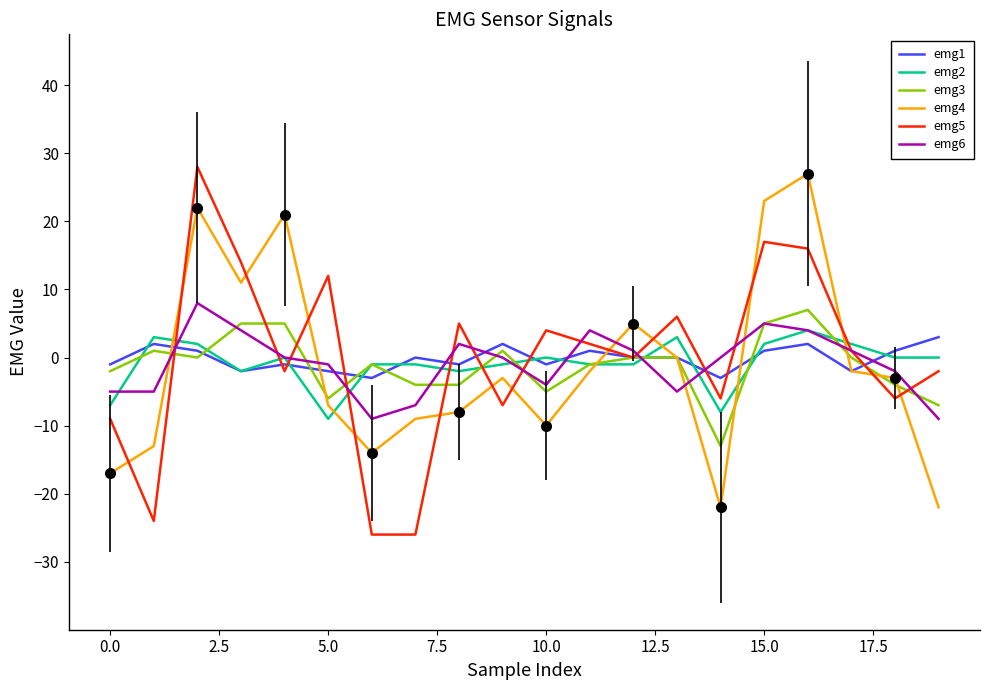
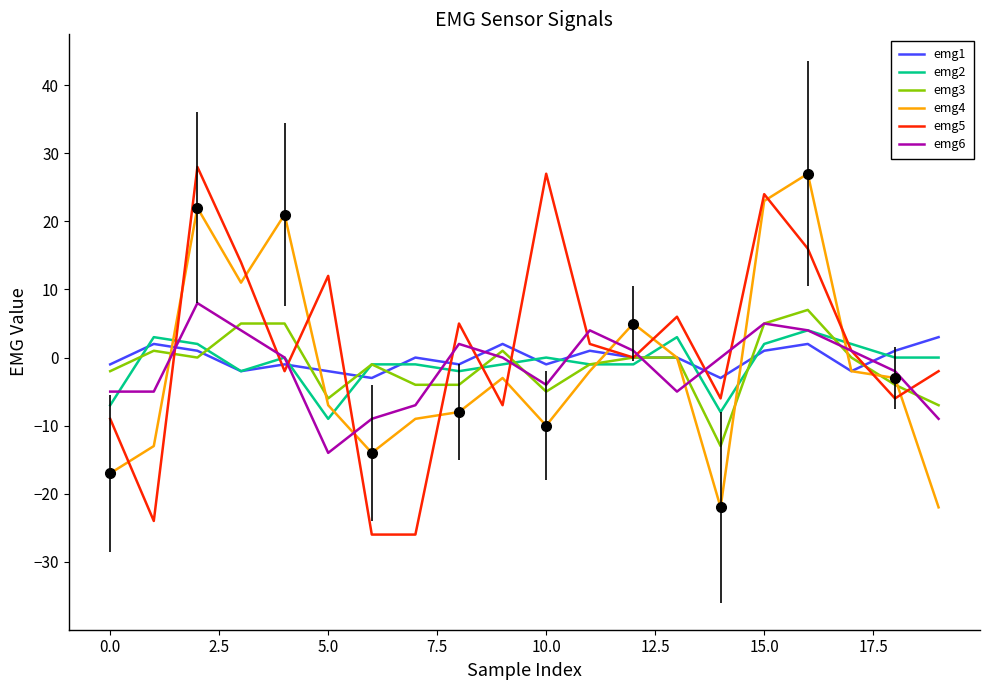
  {
    "emg1": {
      "0.0": -1,
      "5.0": -2,
      "10.0": -1,
      "15.0": 1
    },
    "emg2": {
      "0.0": -7,
      "5.0": -9,
      "10.0": 0,
      "15.0": 2
    },
    "emg3": {
      "0.0": -2,
      "5.0": -6,
      "10.0": -5
    },
    "emg4": {
      "5.0": -7,
      "15.0": 23
    },
    "emg5": {
      "0.0": -9,
      "5.0": 12,
-     "10.0": 4,
-     "15.0": 17
+     "10.0": 27,
+     "15.0": 24
    },
    "emg6": {
      "0.0": -5,
-     "5.0": -1,
+     "5.0": -14,
      "10.0": -4
    }
  }
